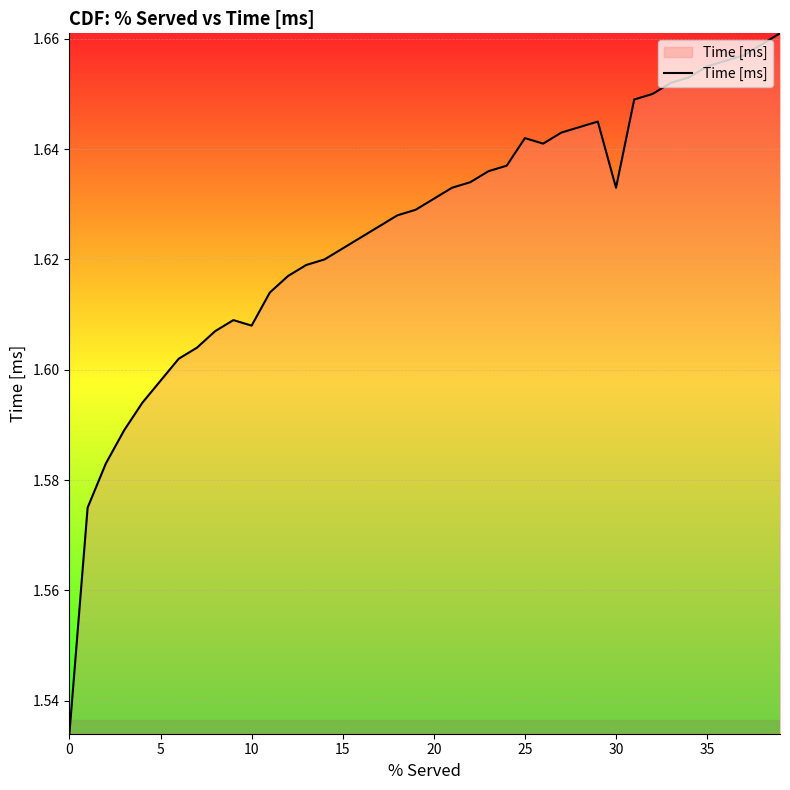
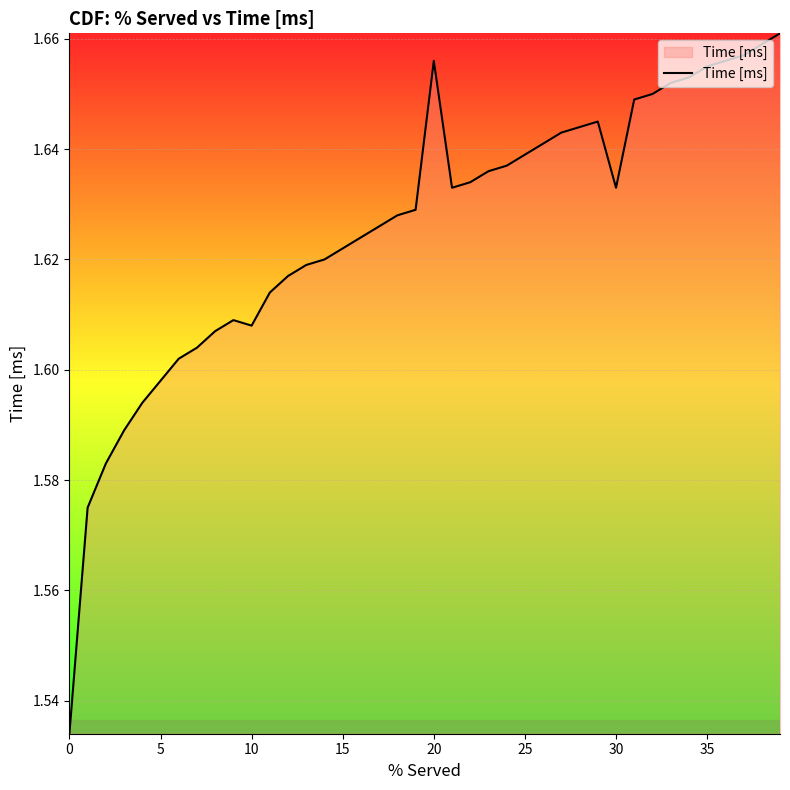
  {
    "5": 1.598,
    "10": 1.608,
    "15": 1.622,
-   "20": 1.631,
-   "25": 1.642,
+   "20": 1.656,
+   "25": 1.639,
    "30": 1.633
  }
